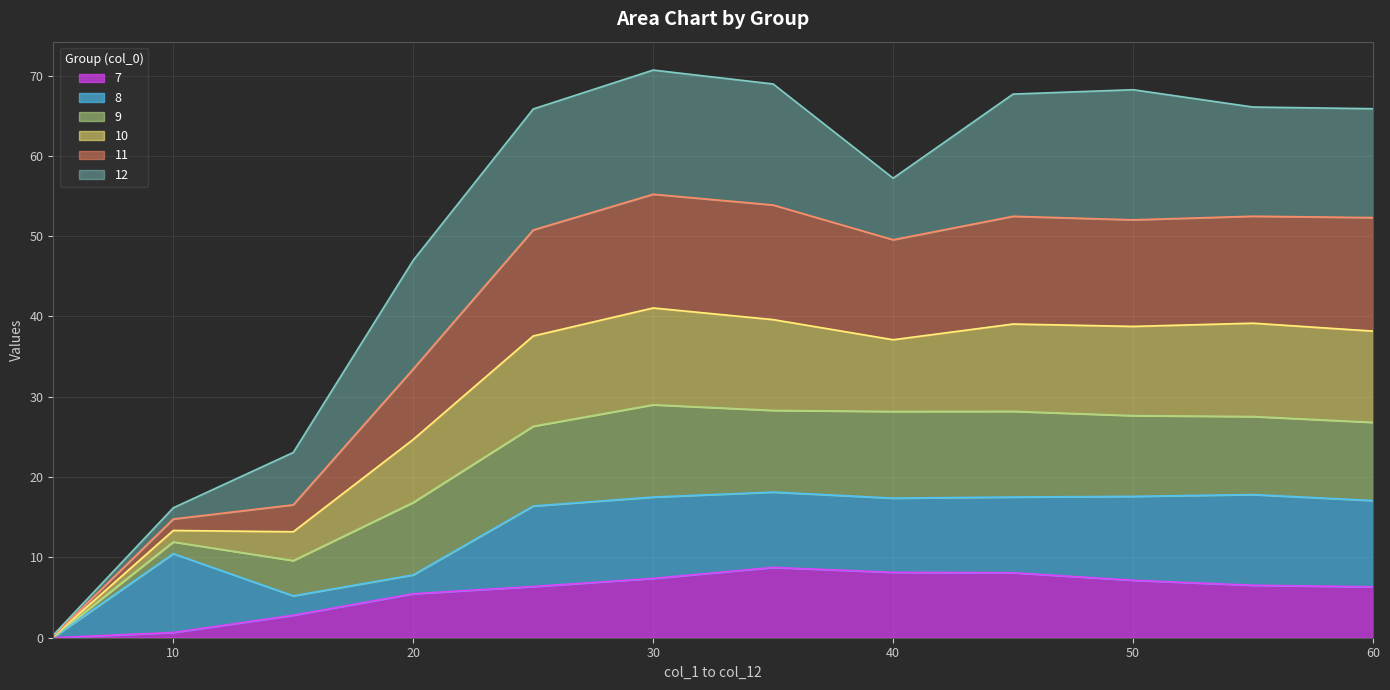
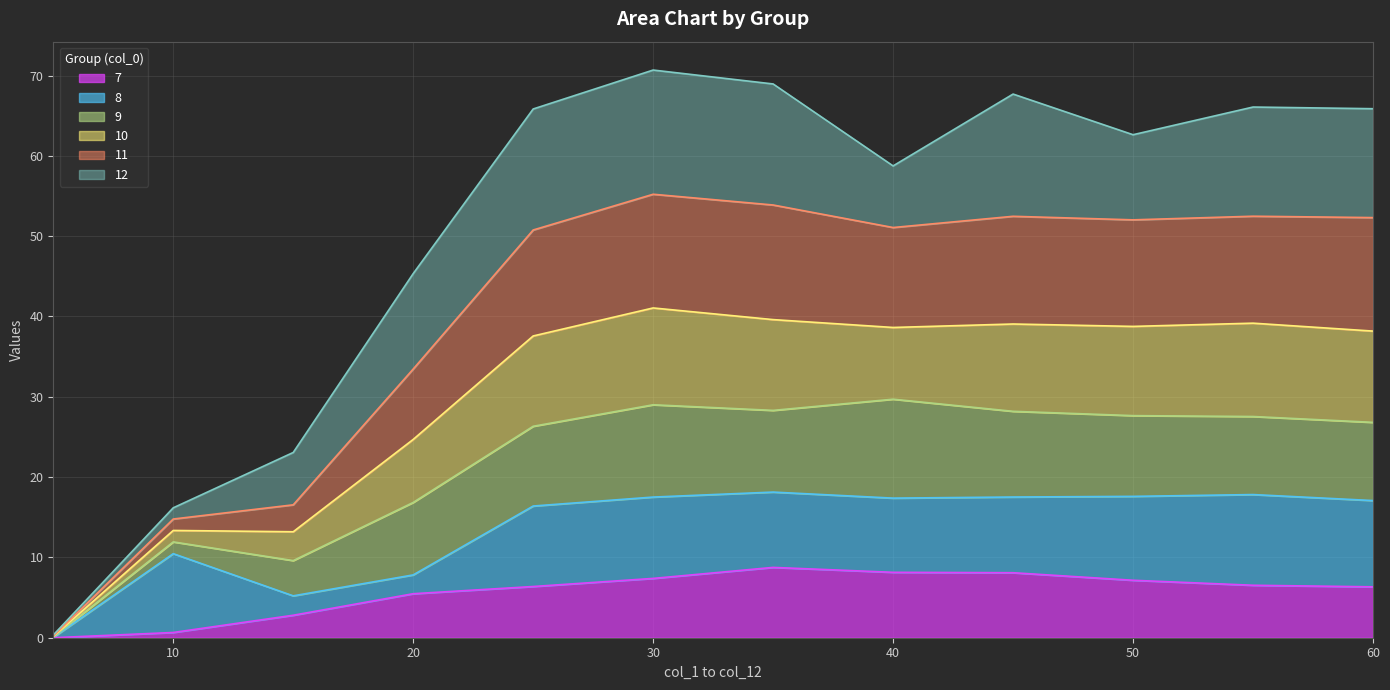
  {
    "7": {
      "10": 1,
      "20": 5,
      "30": 7,
      "40": 8,
      "50": 7,
      "60": 6
    },
    "8": {
      "10": 10,
      "20": 2,
      "30": 10,
      "40": 9,
      "50": 10,
      "60": 11
    },
    "9": {
      "10": 1,
      "20": 9,
      "30": 11,
-     "40": 11,
+     "40": 12,
      "50": 10,
      "60": 10
    },
    "10": {
      "10": 1,
      "20": 8,
      "30": 12,
      "40": 9,
      "50": 11,
      "60": 11
    },
    "11": {
      "10": 1,
      "20": 9,
      "30": 14,
      "40": 12,
      "50": 13,
      "60": 14
    },
    "12": {
      "10": 1,
-     "20": 14,
+     "20": 12,
      "30": 15,
      "40": 8,
-     "50": 16,
+     "50": 11,
      "60": 14
    }
  }
